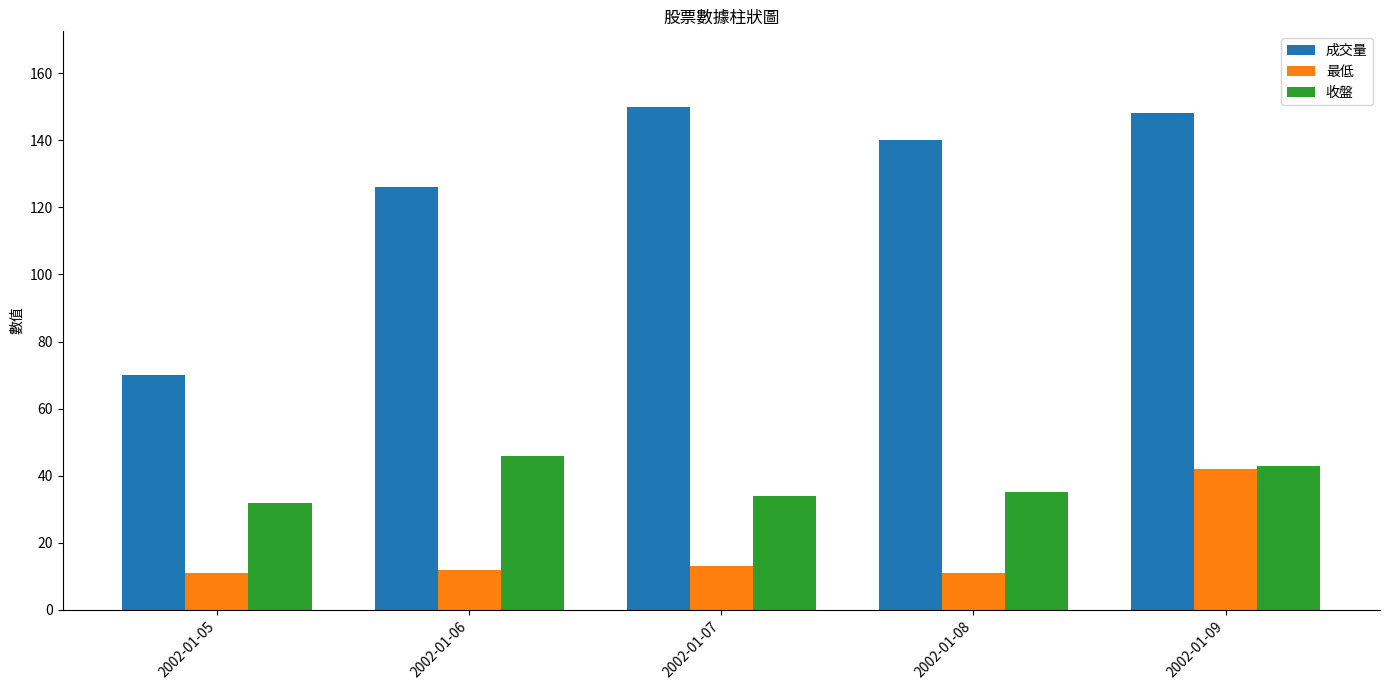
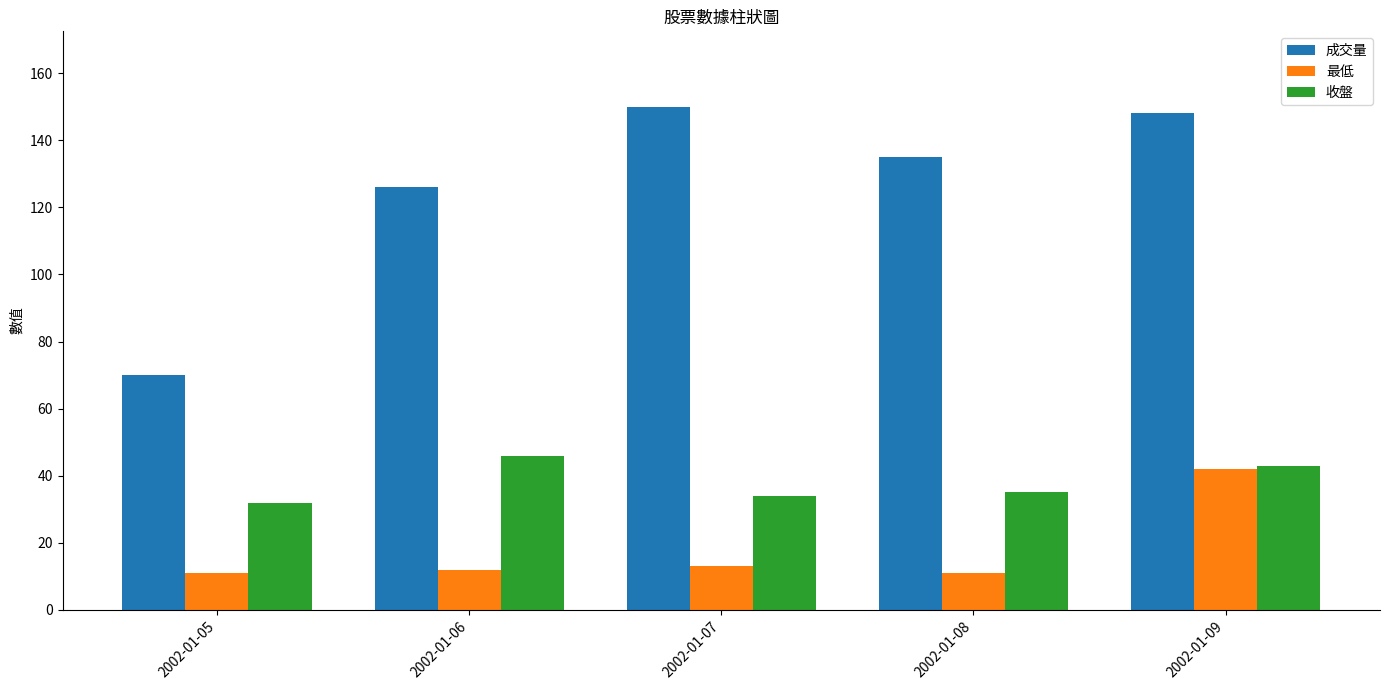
  {
    "成交量": {
      "2002-01-05": 70,
      "2002-01-06": 126,
      "2002-01-07": 150,
-     "2002-01-08": 140,
+     "2002-01-08": 135,
      "2002-01-09": 148
    },
    "最低": {
      "2002-01-05": 11,
      "2002-01-06": 12,
      "2002-01-07": 13,
      "2002-01-08": 11,
      "2002-01-09": 42
    },
    "收盤": {
      "2002-01-05": 32,
      "2002-01-06": 46,
      "2002-01-07": 34,
      "2002-01-08": 35,
      "2002-01-09": 43
    }
  }
